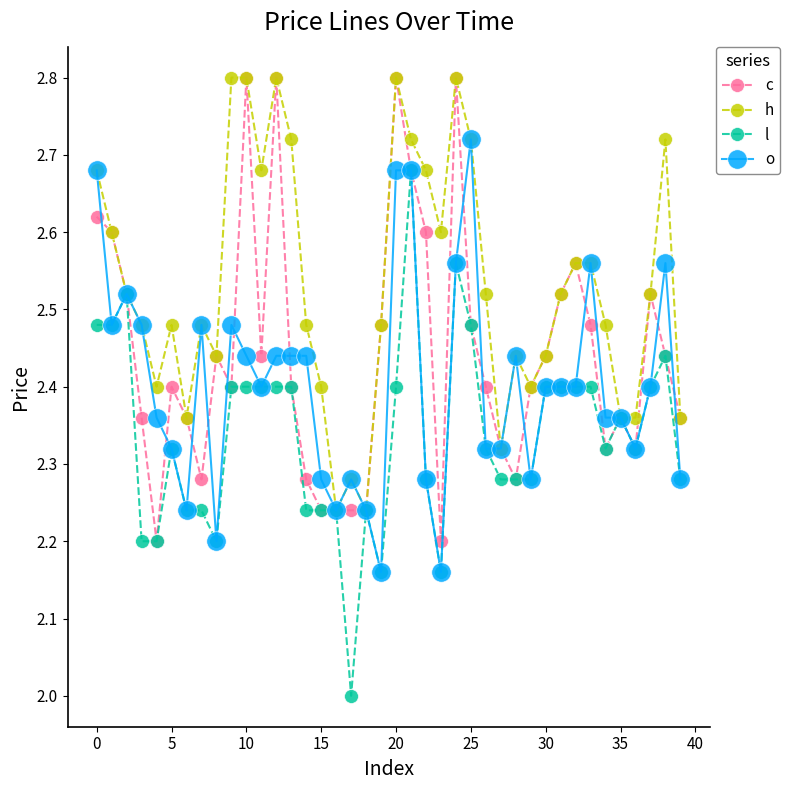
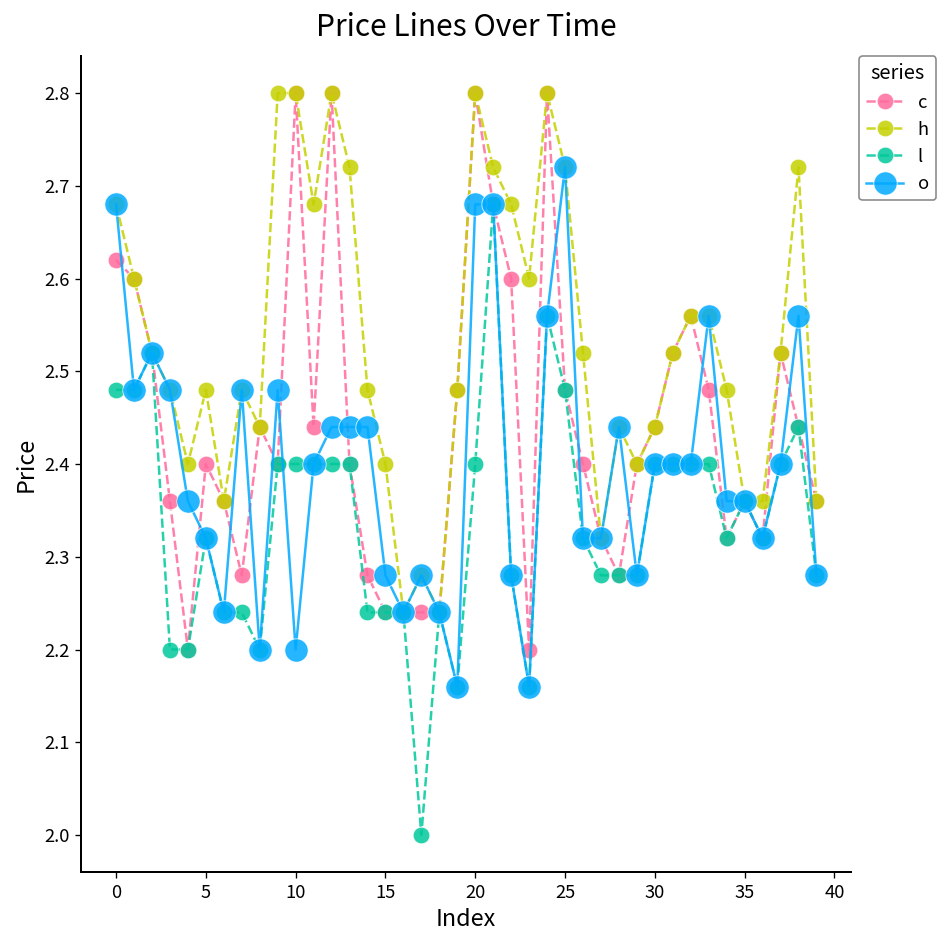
  {
    "c": {
      "0": 2.62,
      "5": 2.40
    },
    "h": {
      "5": 2.48,
      "15": 2.40
    },
    "l": {
      "0": 2.48,
      "10": 2.40,
      "20": 2.40
    },
    "o": {
-     "10": 2.44,
+     "10": 2.20,
      "15": 2.28,
      "20": 2.68
    }
  }
